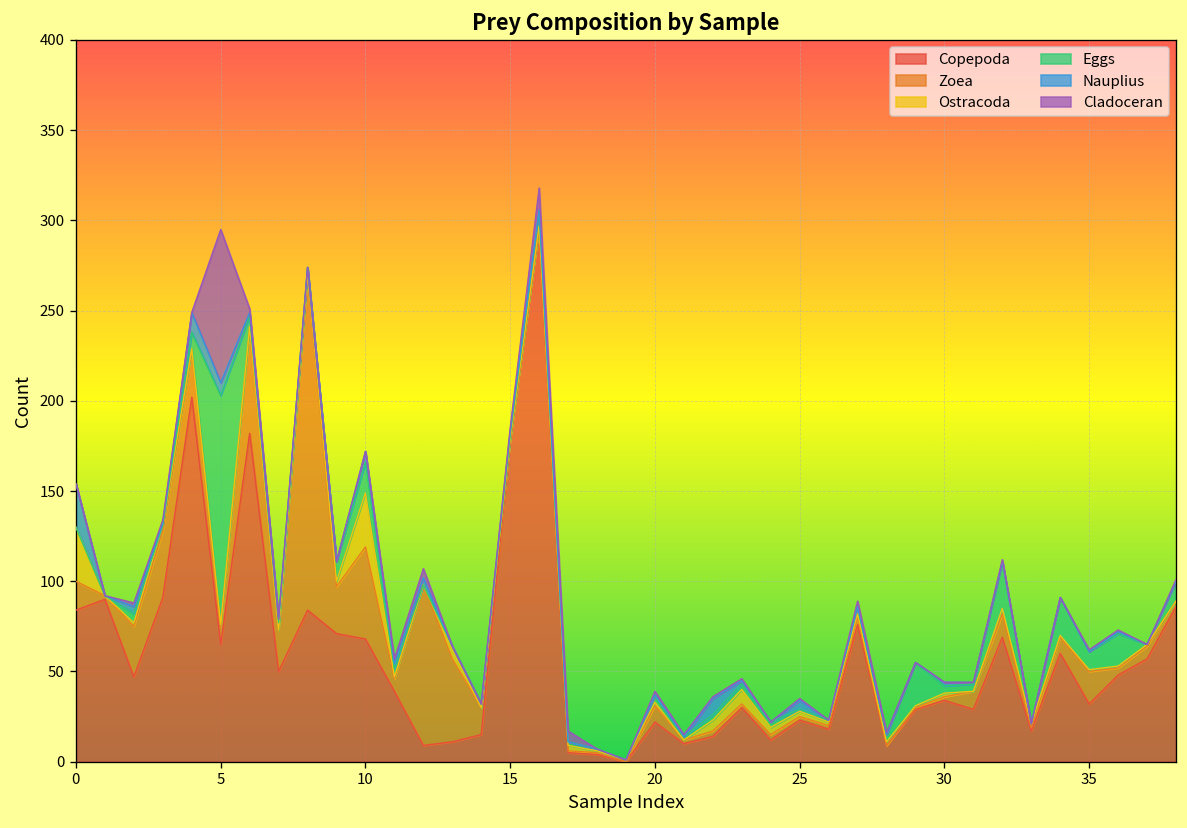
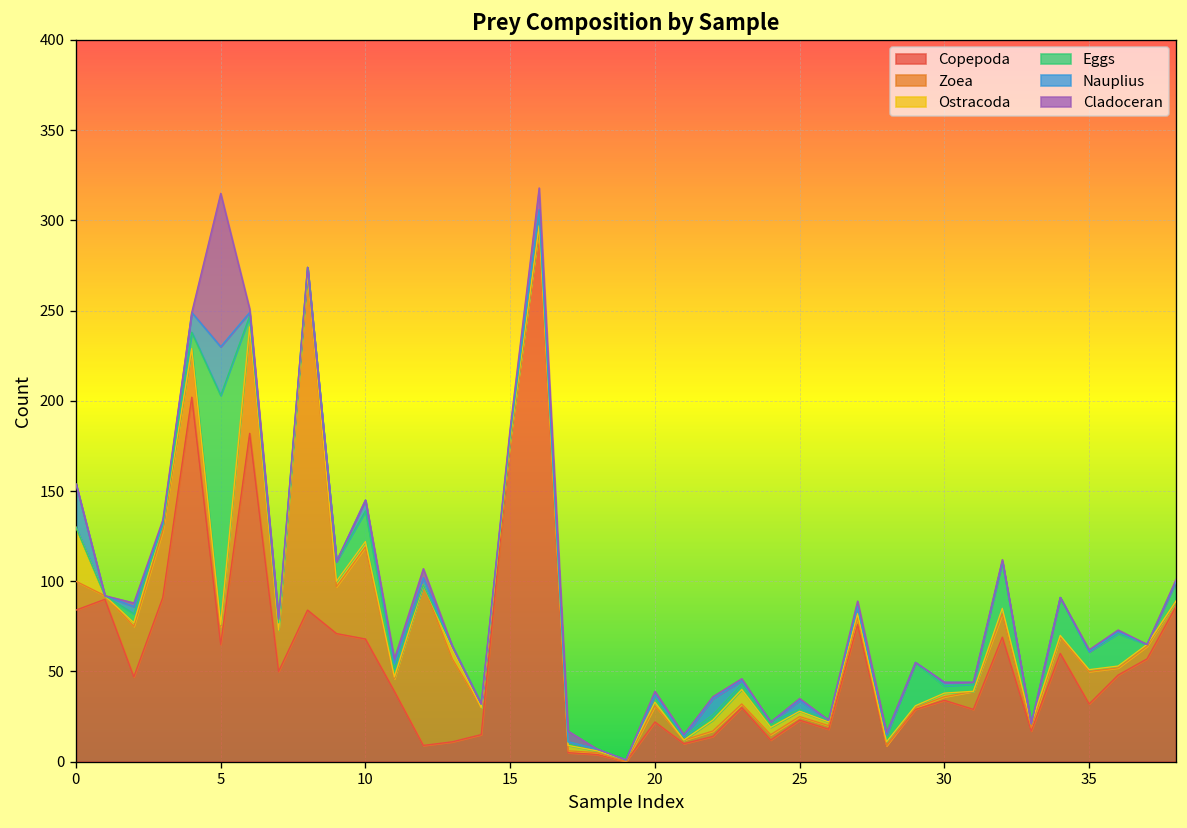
  {
    "Ostracoda": {
-     "10": 30,
+     "10": 3,
      "20": 2,
      "30": 2
    },
    "Eggs": {
      "5": 127,
      "10": 17,
      "15": 2,
      "30": 4
    },
    "Nauplius": {
-     "5": 7,
+     "5": 27,
      "15": 2
    },
    "Cladoceran": {
      "5": 85,
      "15": 2,
      "20": 2
    }
  }
